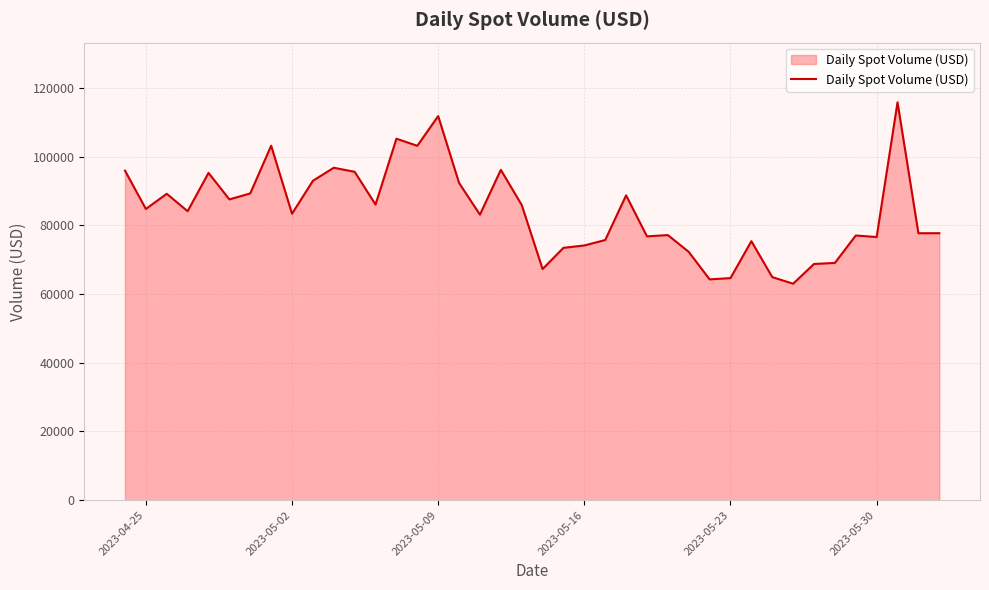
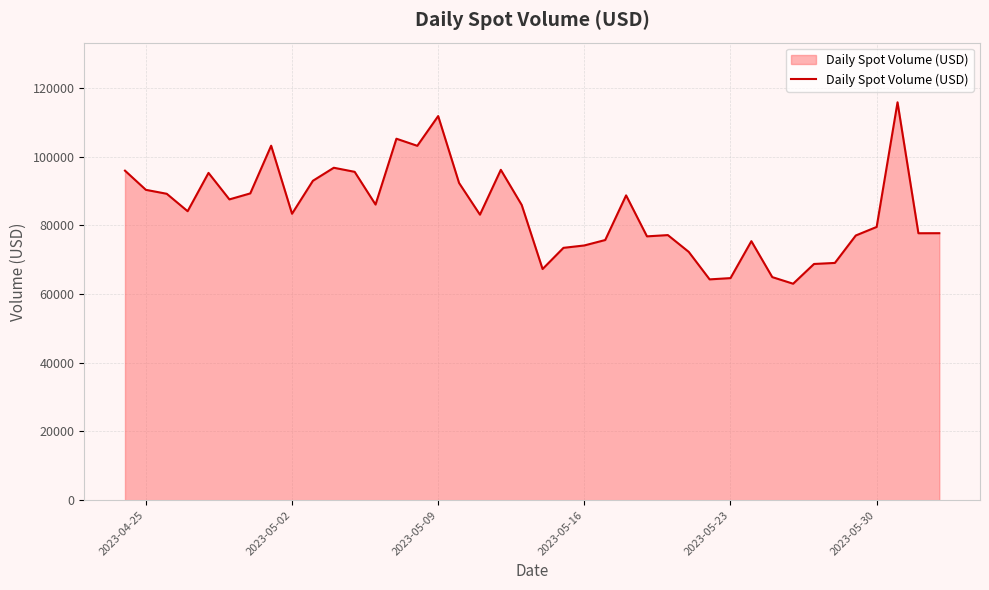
  {
-   "2023-04-25": 85000,
+   "2023-04-25": 90000,
    "2023-05-02": 83000,
    "2023-05-09": 112000,
    "2023-05-16": 74000,
    "2023-05-23": 65000,
-   "2023-05-30": 77000
+   "2023-05-30": 80000
  }
